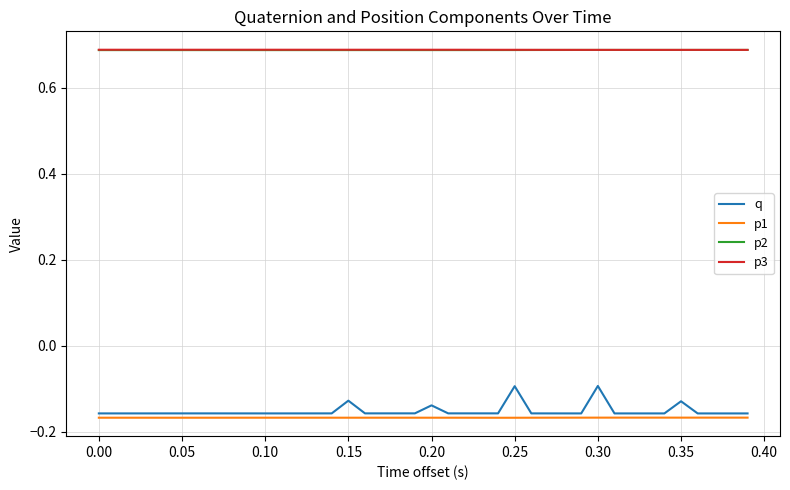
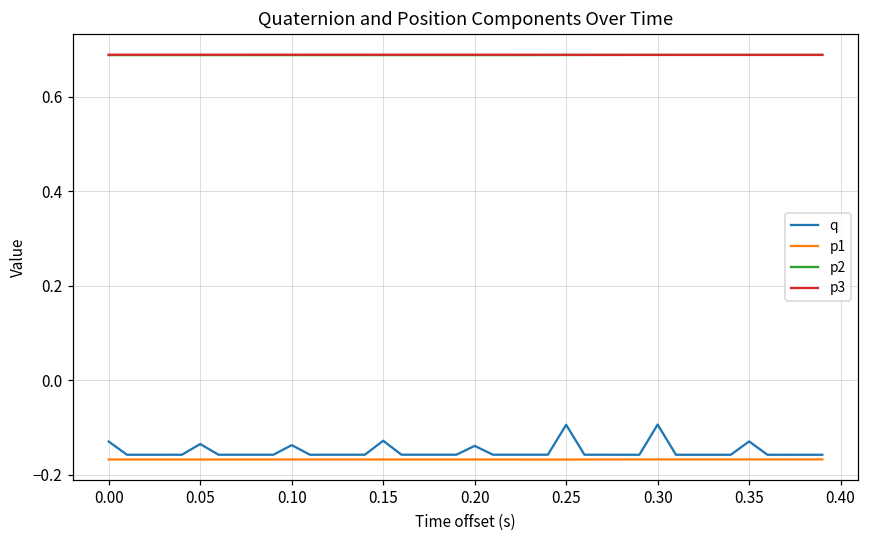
  {
    "q": {
-     "0.00": -0.16,
-     "0.05": -0.16,
-     "0.10": -0.16,
+     "0.00": -0.13,
+     "0.05": -0.13,
+     "0.10": -0.14,
      "0.15": -0.13,
      "0.20": -0.14,
      "0.25": -0.09,
      "0.30": -0.09,
      "0.35": -0.13
    },
    "p1": {
      "0.00": -0.17,
      "0.05": -0.17,
      "0.10": -0.17,
      "0.15": -0.17,
      "0.20": -0.17,
      "0.25": -0.17,
      "0.30": -0.17,
      "0.35": -0.17
    },
    "p3": {
      "0.00": 0.69,
      "0.05": 0.69,
      "0.10": 0.69,
      "0.15": 0.69,
      "0.20": 0.69,
      "0.25": 0.69,
      "0.30": 0.69,
      "0.35": 0.69
    }
  }
